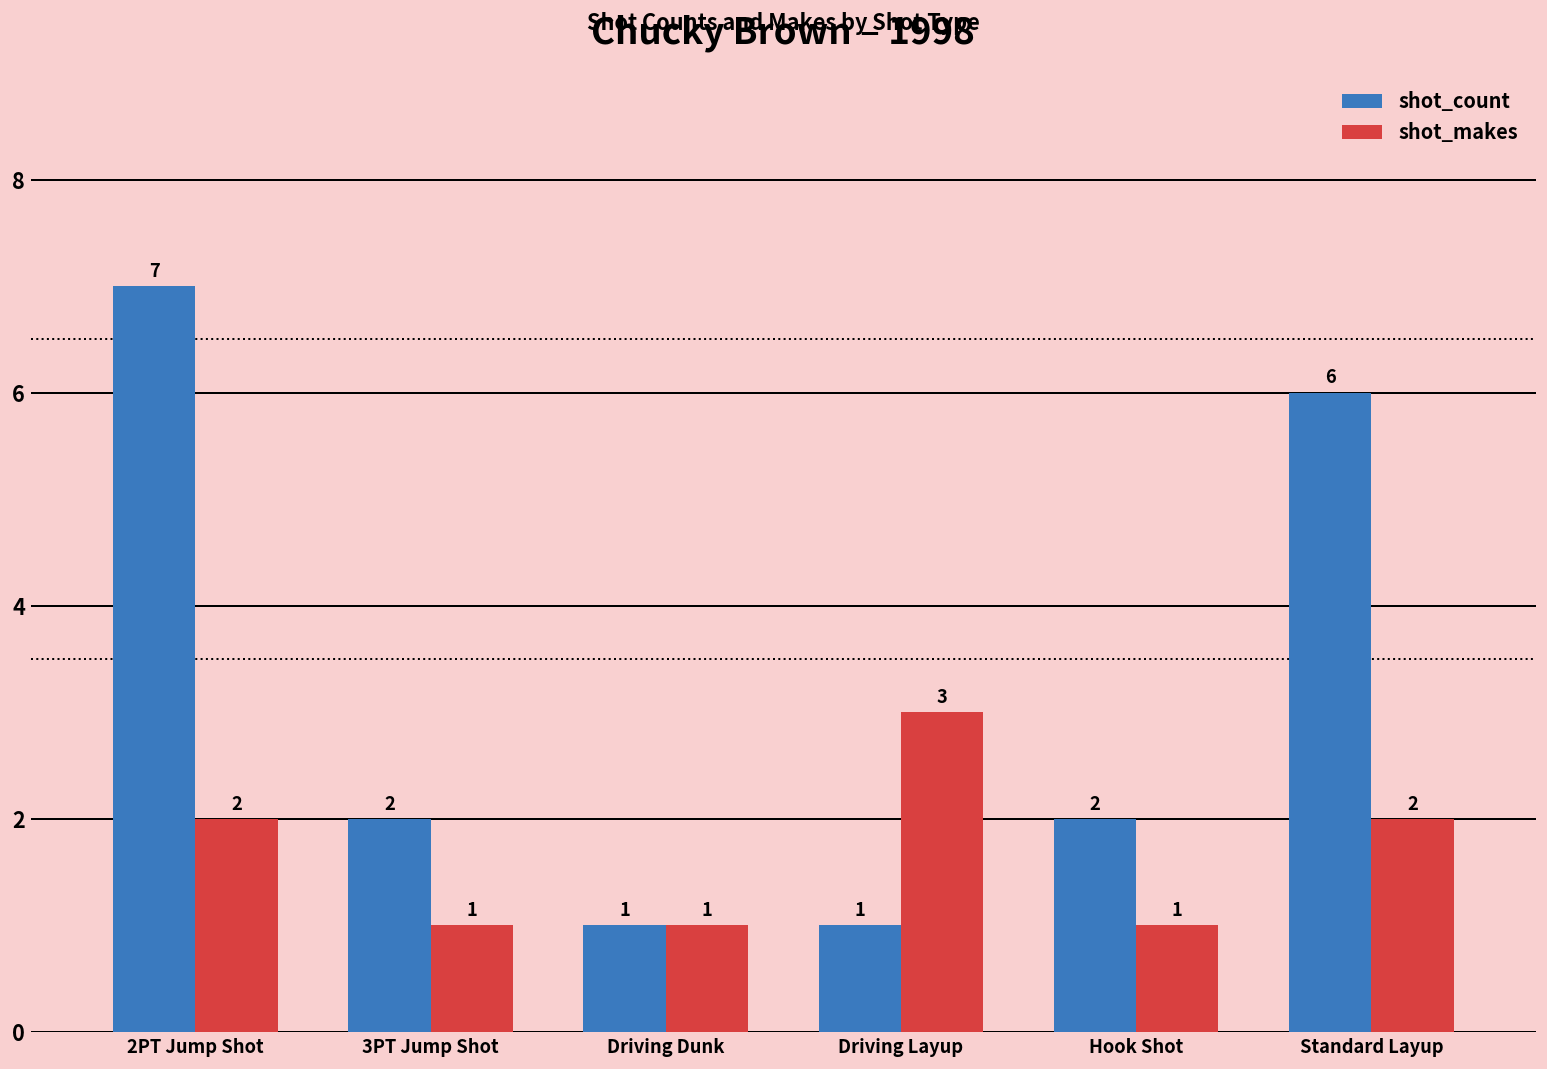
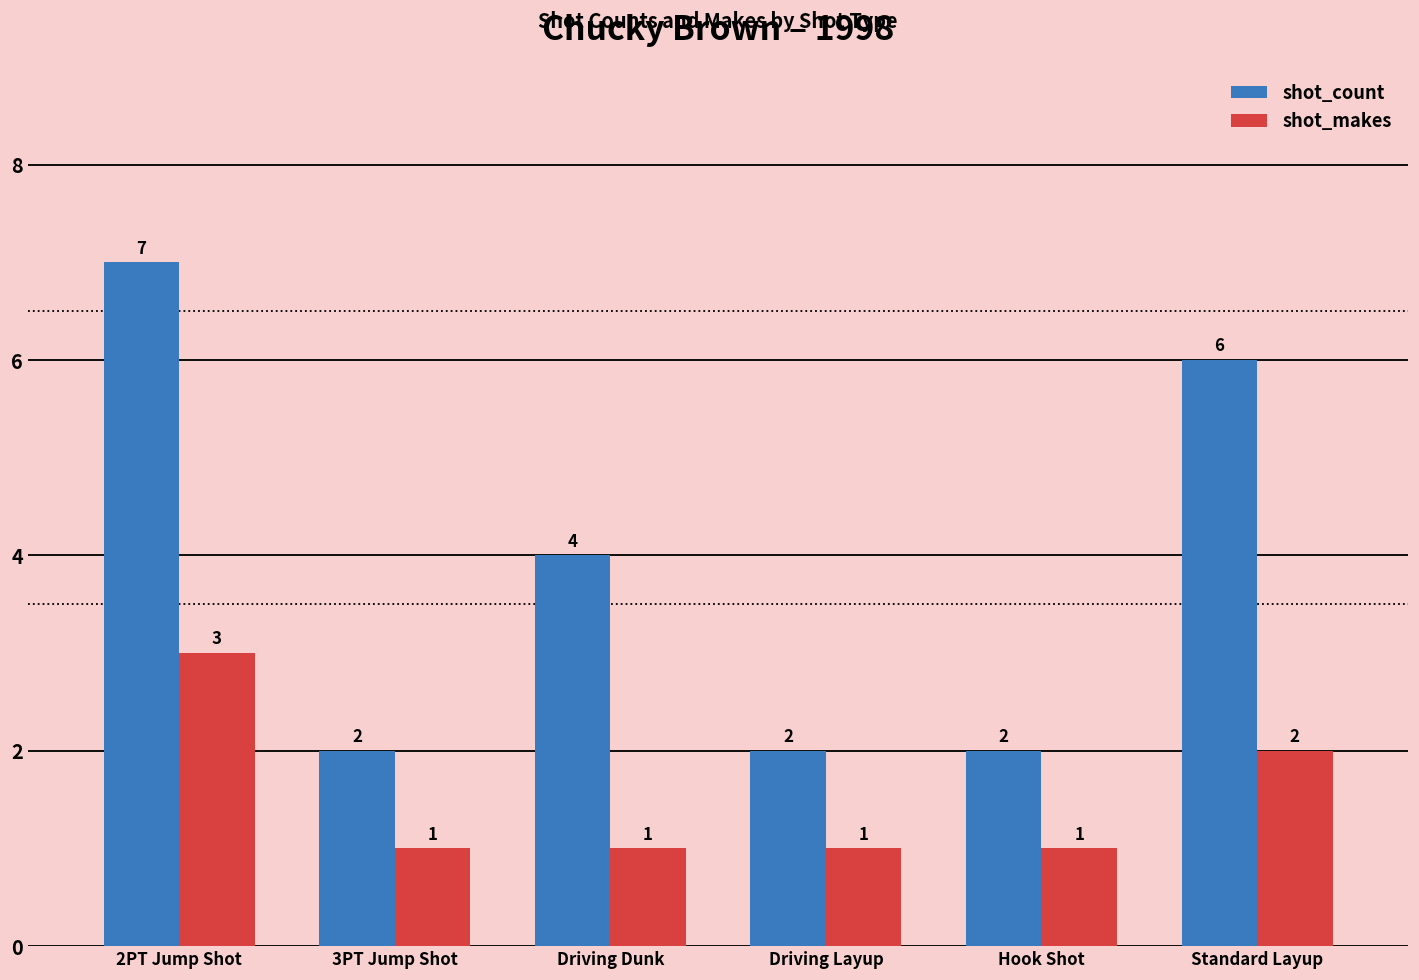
  {
    "shot_count": {
      "2PT Jump Shot": 7,
      "3PT Jump Shot": 2,
-     "Driving Dunk": 1,
-     "Driving Layup": 1,
+     "Driving Dunk": 4,
+     "Driving Layup": 2,
      "Hook Shot": 2,
      "Standard Layup": 6
    },
    "shot_makes": {
-     "2PT Jump Shot": 2,
+     "2PT Jump Shot": 3,
      "3PT Jump Shot": 1,
      "Driving Dunk": 1,
-     "Driving Layup": 3,
+     "Driving Layup": 1,
      "Hook Shot": 1,
      "Standard Layup": 2
    }
  }
